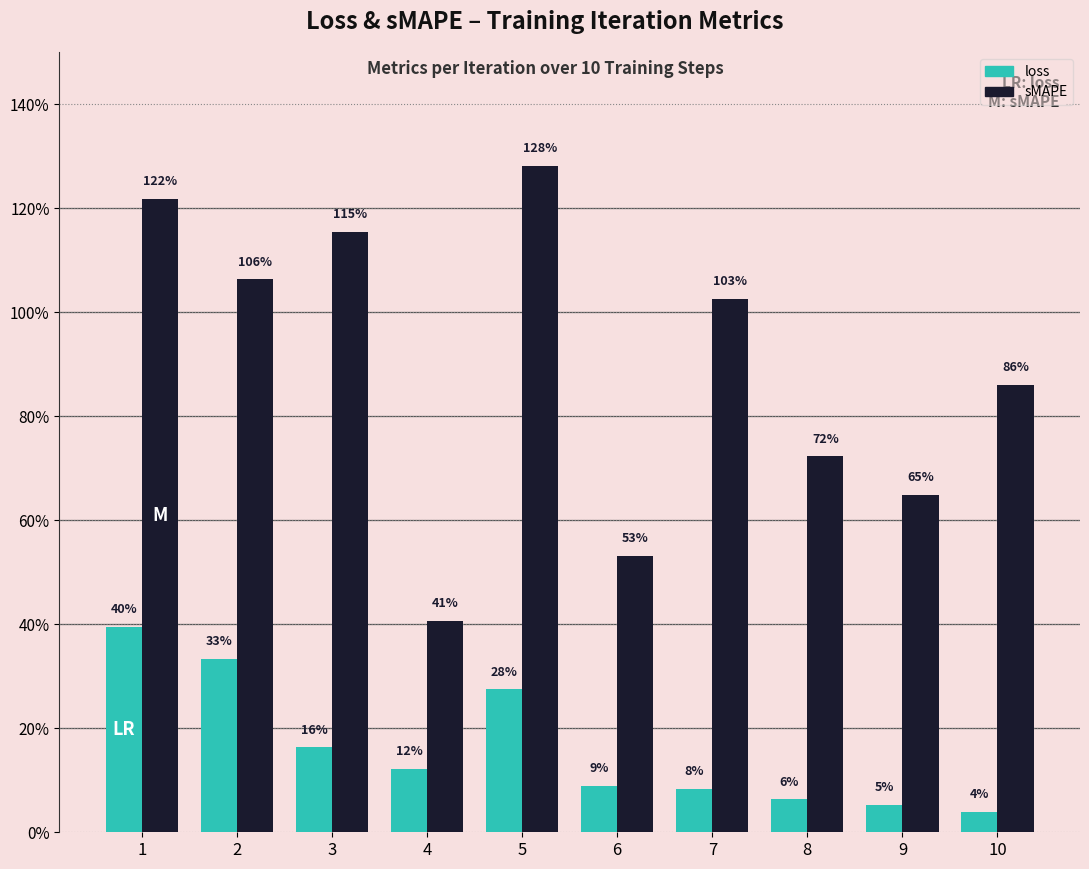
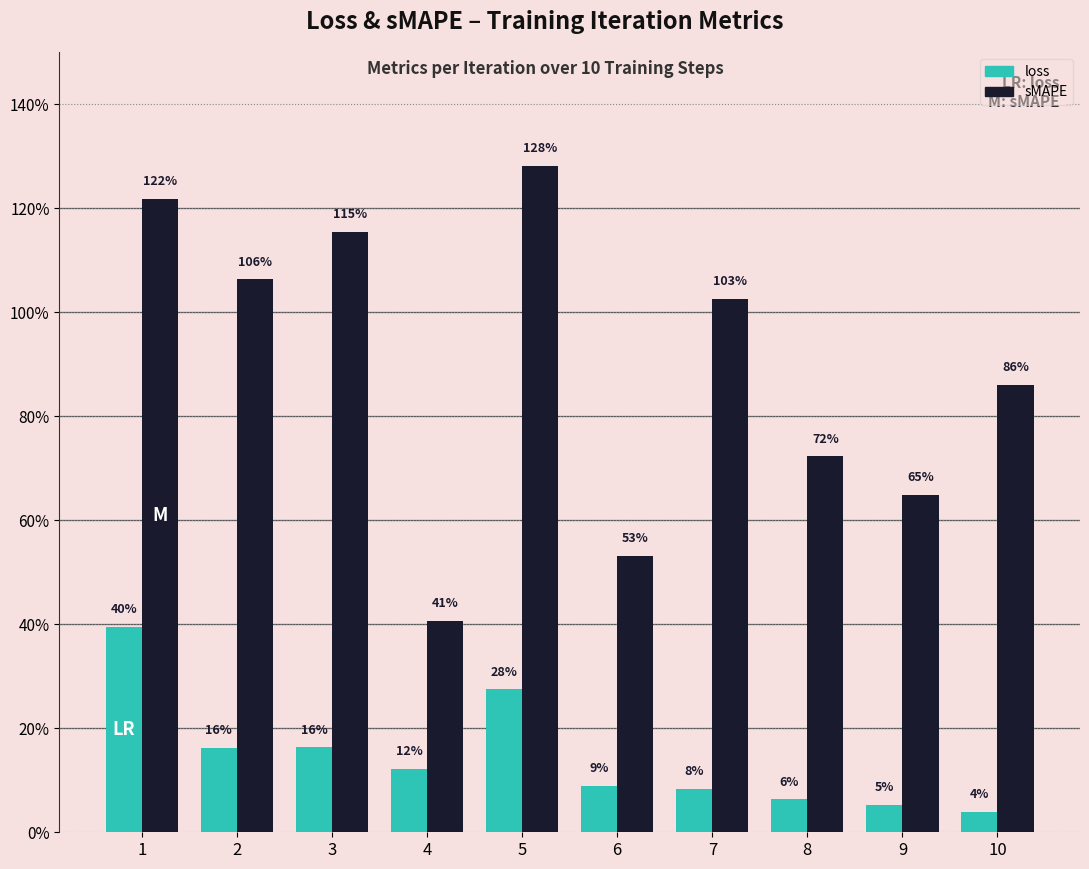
  {
    "loss": {
      "1": "40%",
-     "2": "33%",
+     "2": "16%",
      "3": "16%",
      "4": "12%",
      "5": "28%",
      "6": "9%",
      "7": "8%",
      "8": "6%",
      "9": "5%",
      "10": "4%"
    },
    "sMAPE": {
      "1": "122%",
      "2": "106%",
      "3": "115%",
      "4": "41%",
      "5": "128%",
      "6": "53%",
      "7": "103%",
      "8": "72%",
      "9": "65%",
      "10": "86%"
    }
  }
